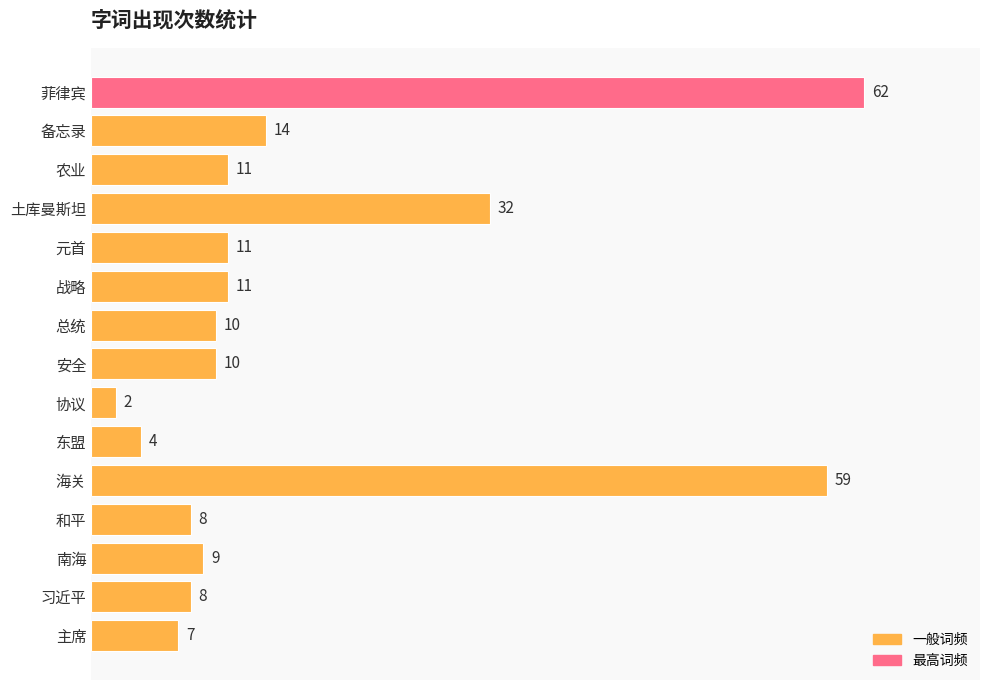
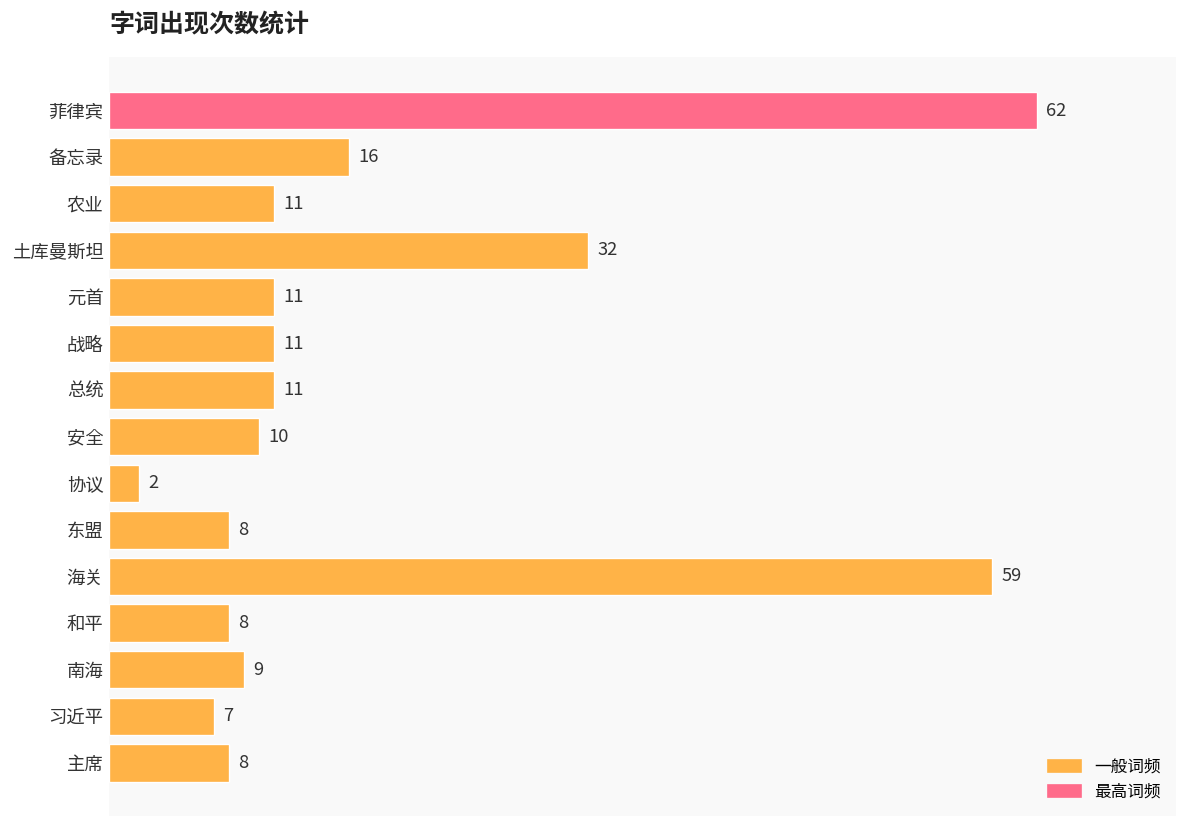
  {
    "菲律宾": 62,
-   "备忘录": 14,
+   "备忘录": 16,
    "农业": 11,
    "土库曼斯坦": 32,
    "元首": 11,
    "战略": 11,
-   "总统": 10,
+   "总统": 11,
    "安全": 10,
    "协议": 2,
-   "东盟": 4,
+   "东盟": 8,
    "海关": 59,
    "和平": 8,
    "南海": 9,
-   "习近平": 8,
-   "主席": 7
+   "习近平": 7,
+   "主席": 8
  }
